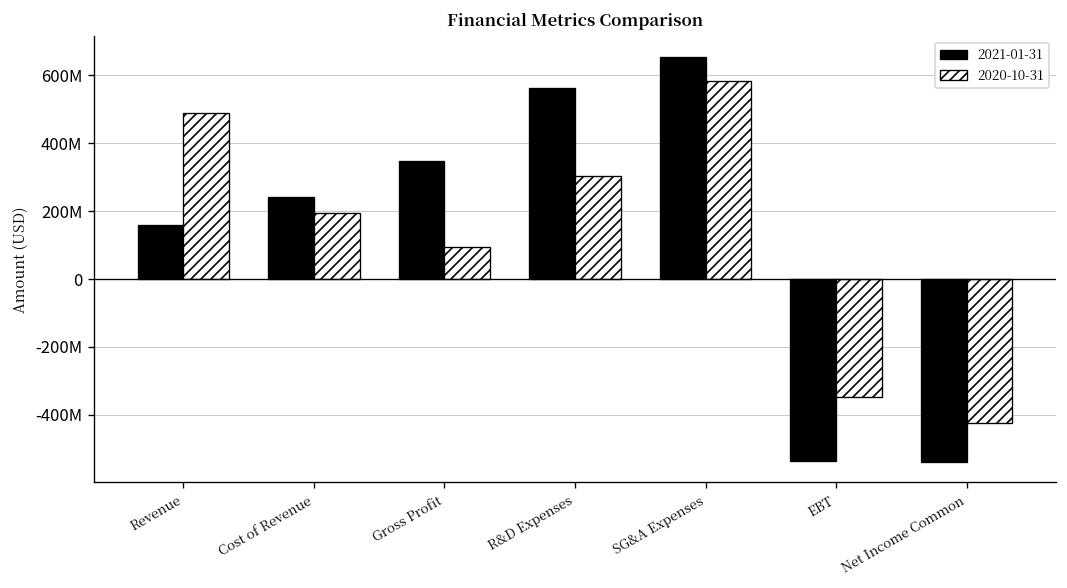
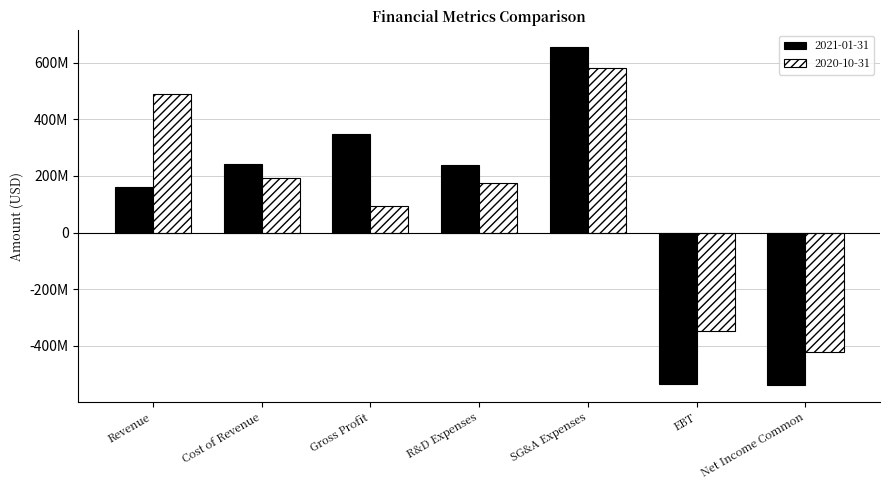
  {
    "2021-01-31": {
      "Revenue": 160000000,
      "Cost of Revenue": 240000000,
      "Gross Profit": 350000000,
-     "R&D Expenses": 560000000,
+     "R&D Expenses": 240000000,
      "SG&A Expenses": 660000000,
      "EBT": -540000000,
      "Net Income Common": -540000000
    },
    "2020-10-31": {
      "Revenue": 490000000,
      "Cost of Revenue": 190000000,
      "Gross Profit": 90000000,
-     "R&D Expenses": 300000000,
+     "R&D Expenses": 170000000,
      "SG&A Expenses": 580000000,
      "EBT": -350000000,
      "Net Income Common": -420000000
    }
  }
